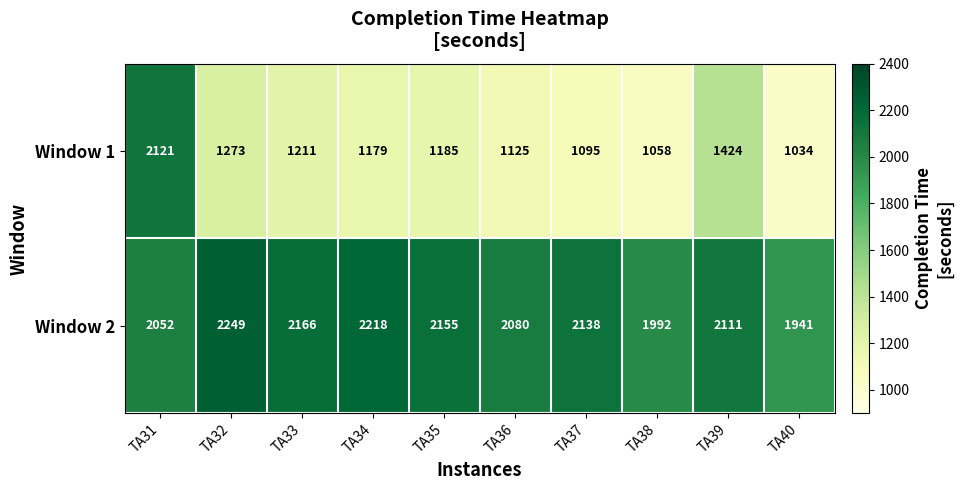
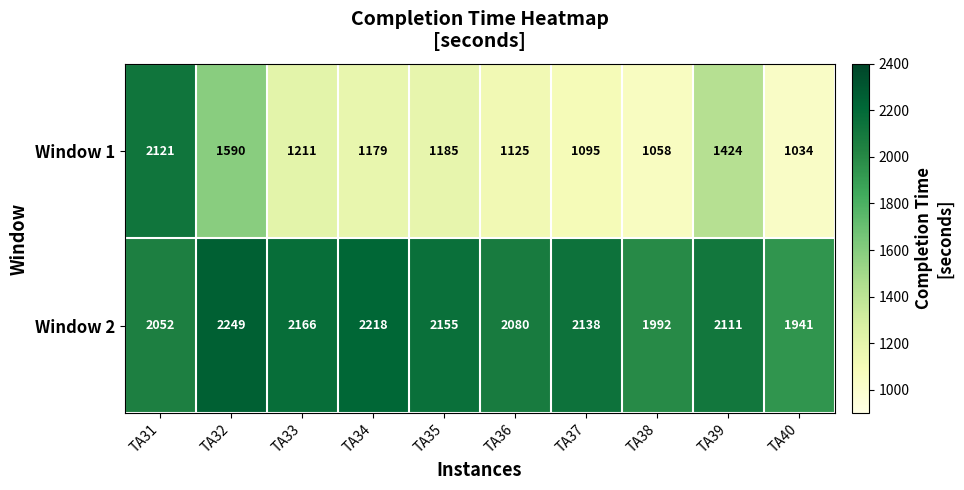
  {
    "Window 1": {
      "TA31": 2121,
-     "TA32": 1273,
+     "TA32": 1590,
      "TA33": 1211,
      "TA34": 1179,
      "TA35": 1185,
      "TA36": 1125,
      "TA37": 1095,
      "TA38": 1058,
      "TA39": 1424,
      "TA40": 1034
    },
    "Window 2": {
      "TA31": 2052,
      "TA32": 2249,
      "TA33": 2166,
      "TA34": 2218,
      "TA35": 2155,
      "TA36": 2080,
      "TA37": 2138,
      "TA38": 1992,
      "TA39": 2111,
      "TA40": 1941
    }
  }
